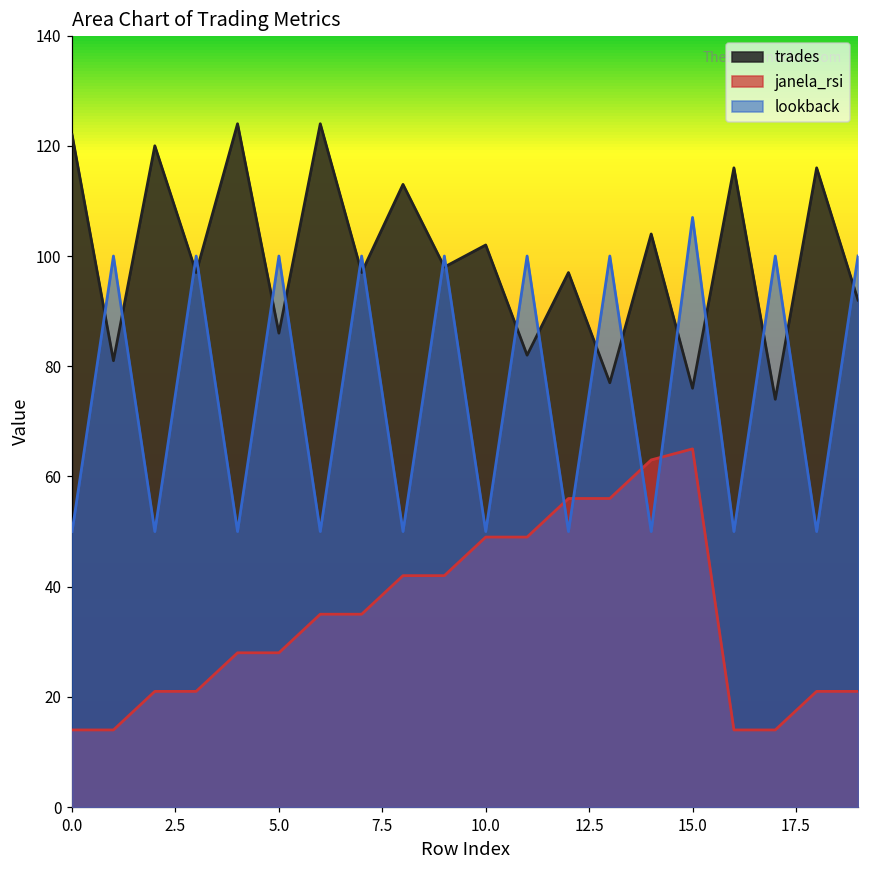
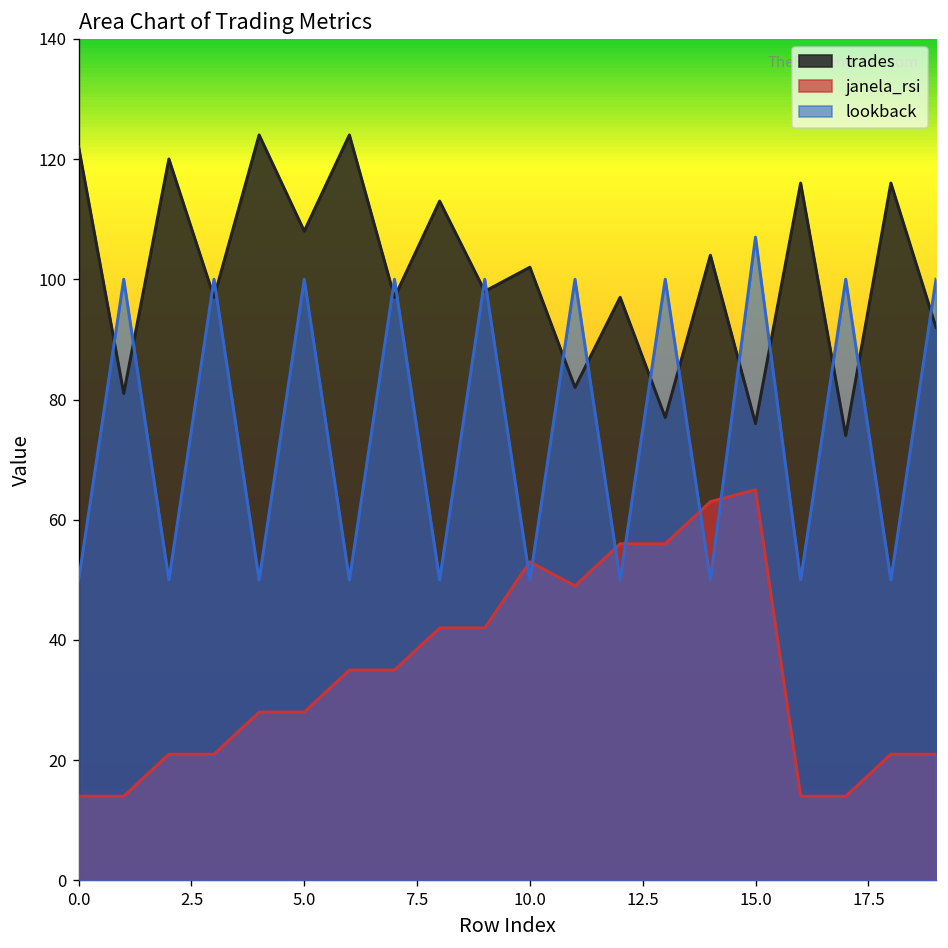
  {
    "trades": {
      "0.0": 122,
-     "5.0": 86,
+     "5.0": 108,
      "10.0": 102,
      "15.0": 76
    },
    "janela_rsi": {
      "0.0": 14,
      "5.0": 28,
-     "10.0": 49,
+     "10.0": 53,
      "15.0": 65
    },
    "lookback": {
      "0.0": 50,
      "5.0": 100,
      "10.0": 50,
      "15.0": 107
    }
  }
